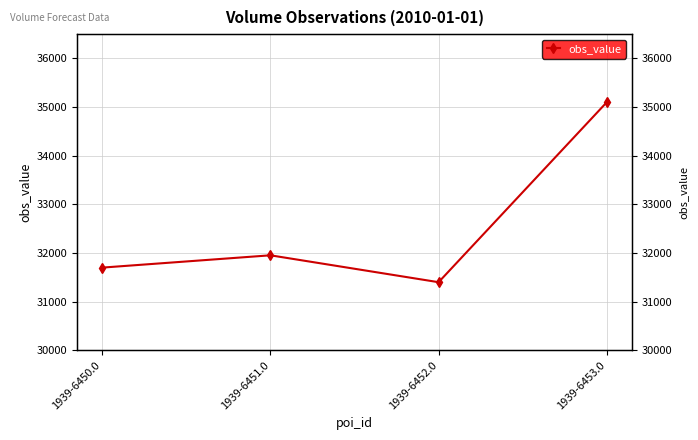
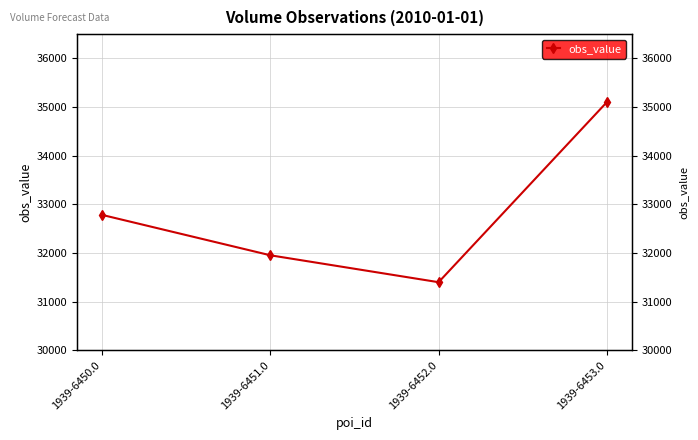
  {
-   "1939-6450.0": 31700,
+   "1939-6450.0": 32800,
    "1939-6451.0": 32000,
    "1939-6452.0": 31400,
    "1939-6453.0": 35100
  }
